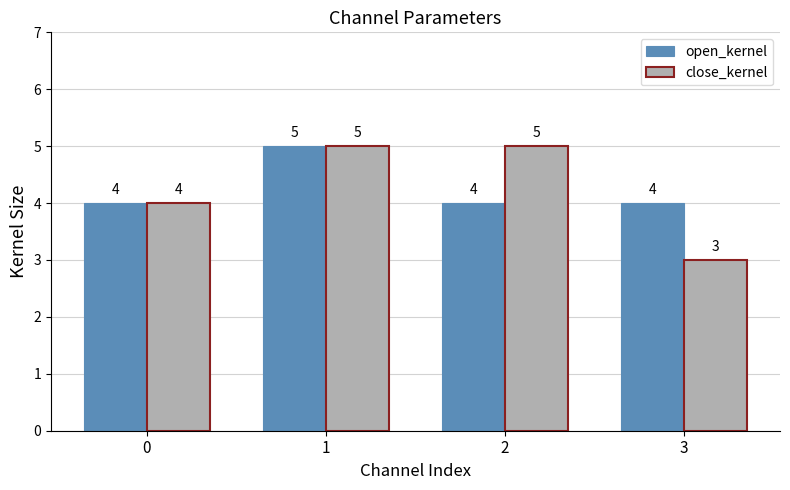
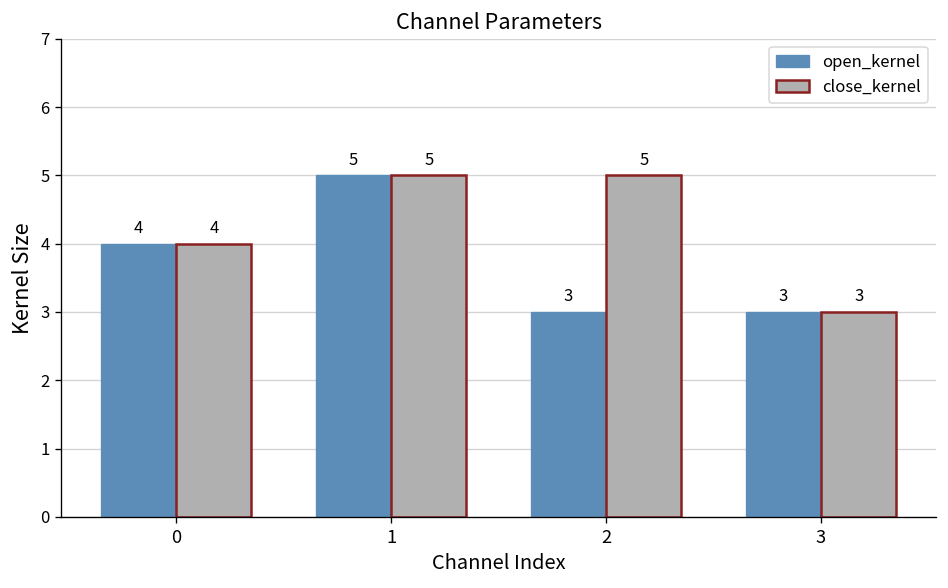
  {
    "open_kernel": {
      "0": 4,
      "1": 5,
-     "2": 4,
-     "3": 4
+     "2": 3,
+     "3": 3
    },
    "close_kernel": {
      "0": 4,
      "1": 5,
      "2": 5,
      "3": 3
    }
  }
